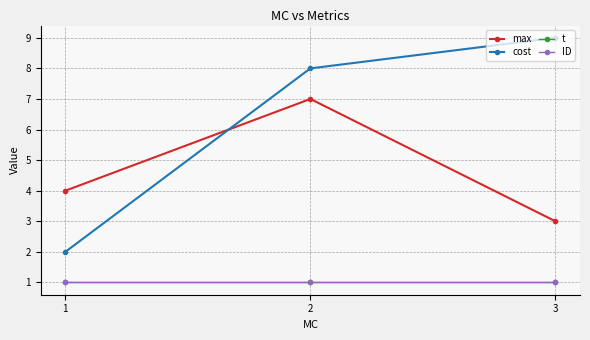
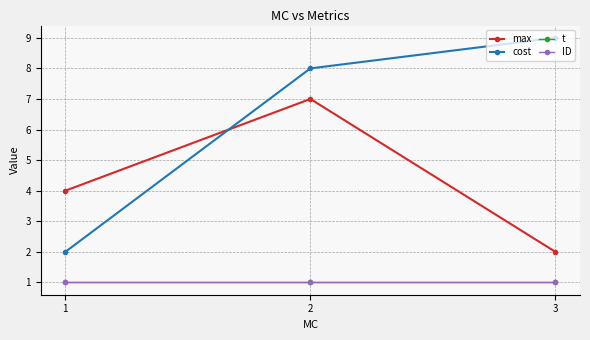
  {
    "max": {
      "1": 4,
      "2": 7,
-     "3": 3
+     "3": 2
    },
    "cost": {
      "1": 2,
      "2": 8
    },
    "ID": {
      "1": 1,
      "2": 1,
      "3": 1
    }
  }
